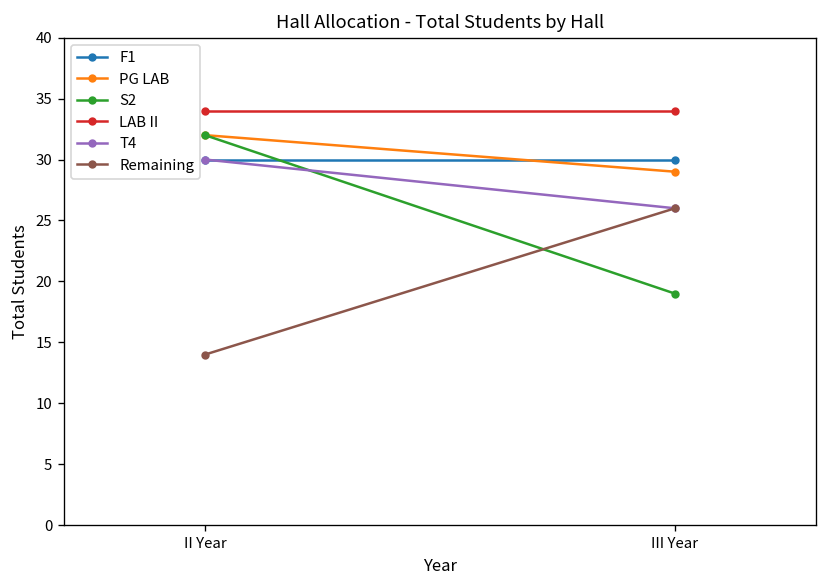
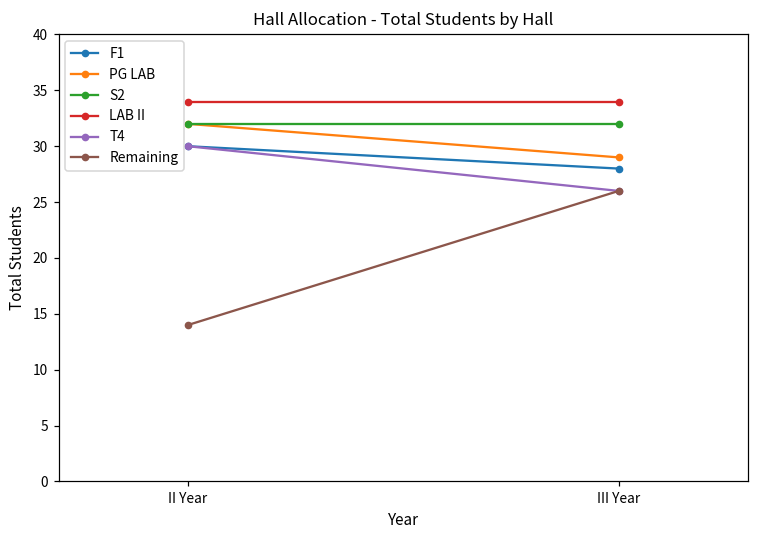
  {
    "F1": {
-     "III Year": 30
+     "III Year": 28
    },
    "PG LAB": {
      "III Year": 29
    },
    "S2": {
-     "III Year": 19
+     "III Year": 32
    },
    "LAB II": {
      "II Year": 34,
      "III Year": 34
    },
    "Remaining": {
      "II Year": 14
    }
  }
